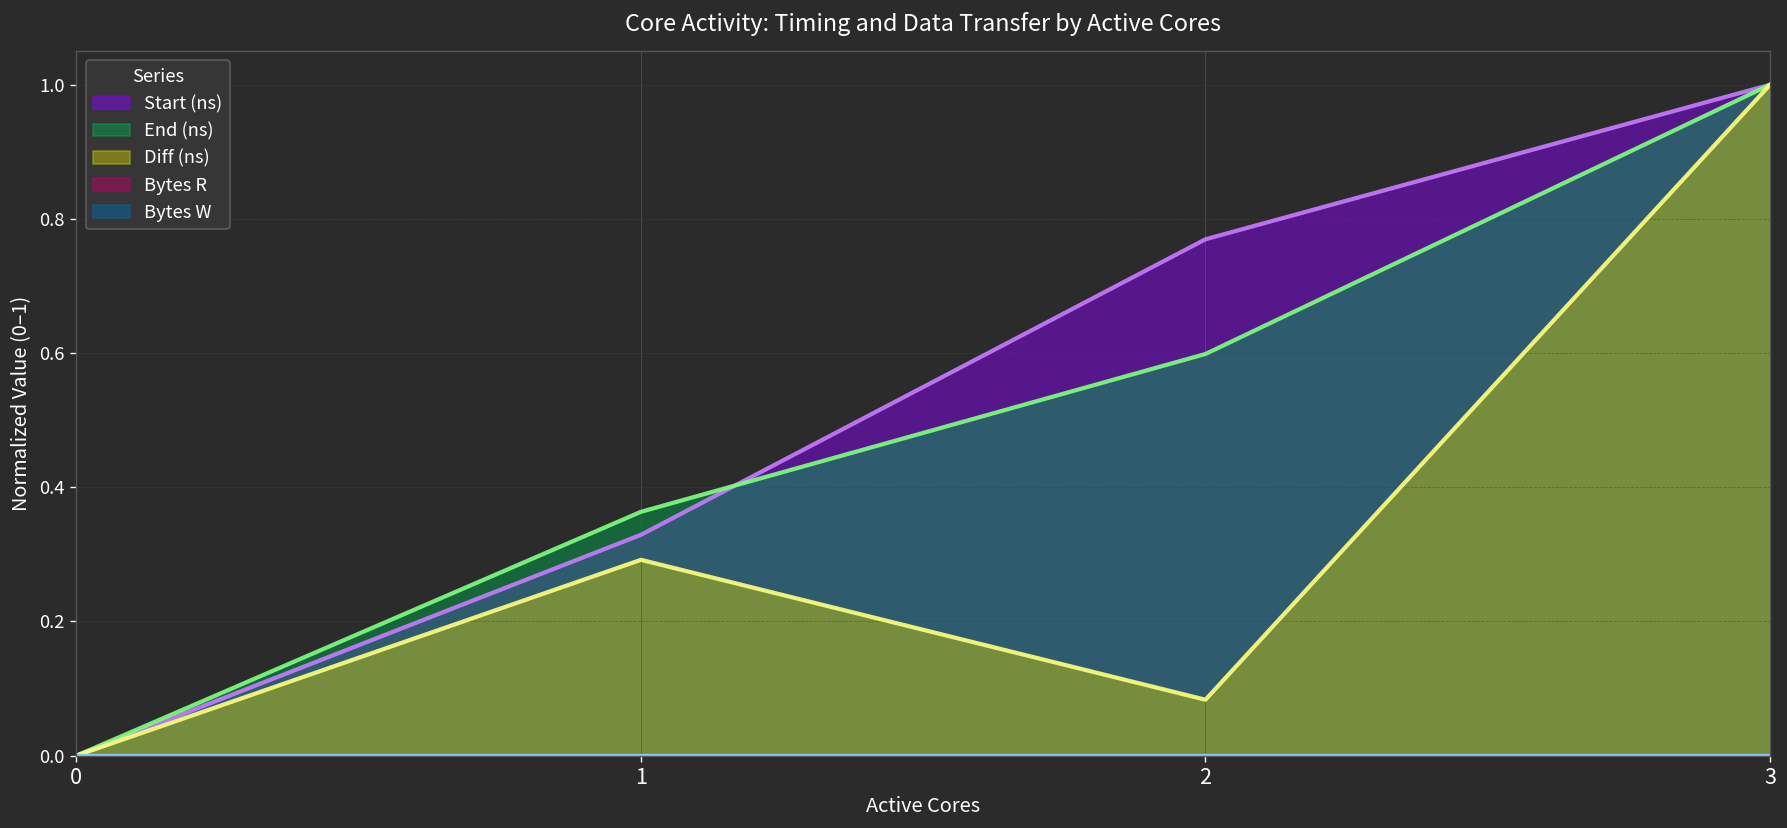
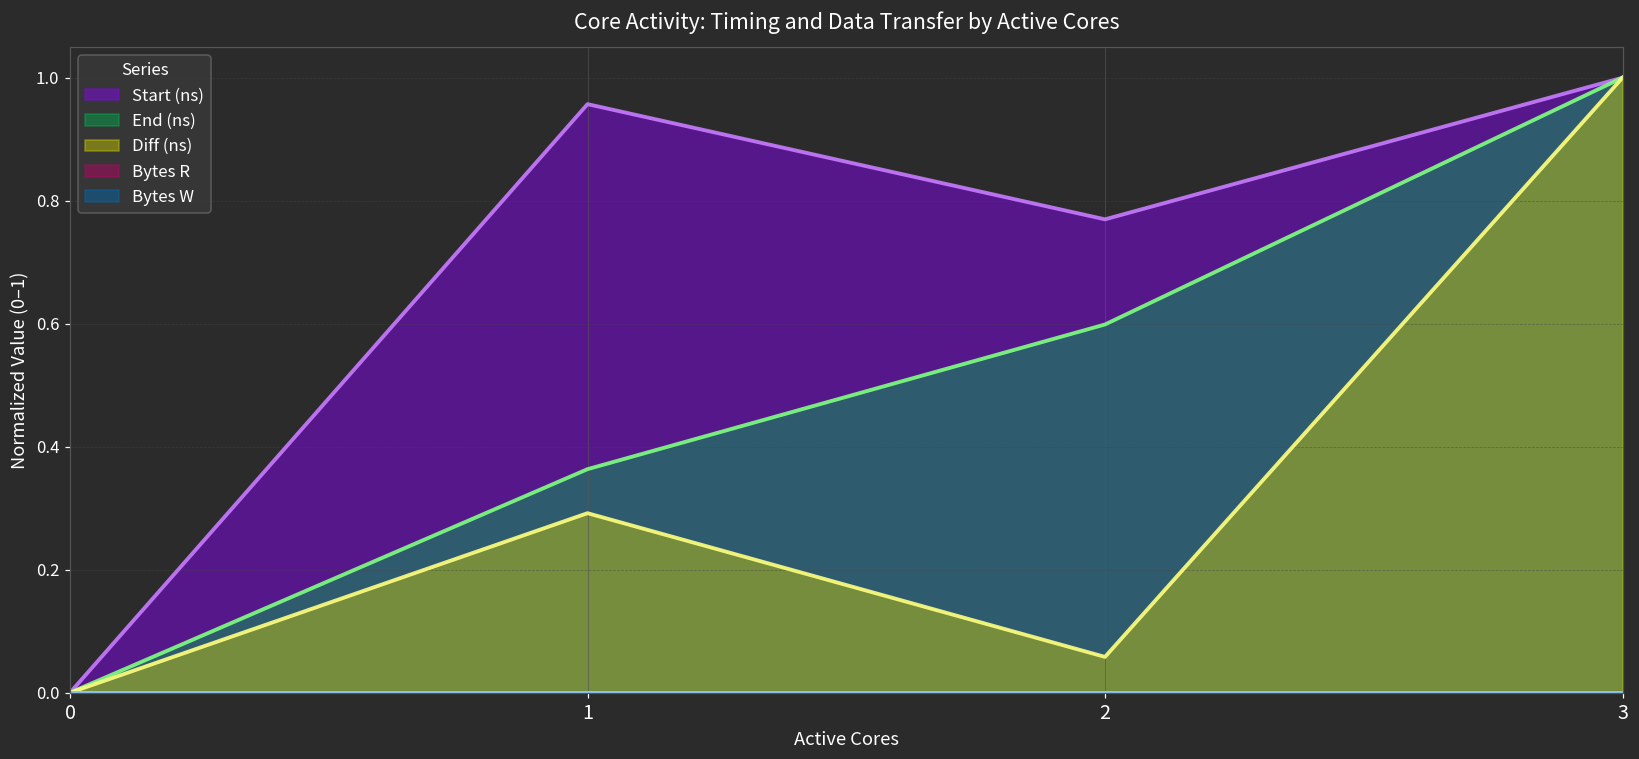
  {
    "Start (ns)": {
-     "1": 0.33,
+     "1": 0.96,
      "2": 0.77
    },
    "End (ns)": {
      "1": 0.36,
      "2": 0.60
    },
    "Diff (ns)": {
      "1": 0.29,
-     "2": 0.08
+     "2": 0.06
    },
    "Bytes W": {
      "1": 0.00,
      "2": 0.00,
      "3": 0.00
    }
  }
